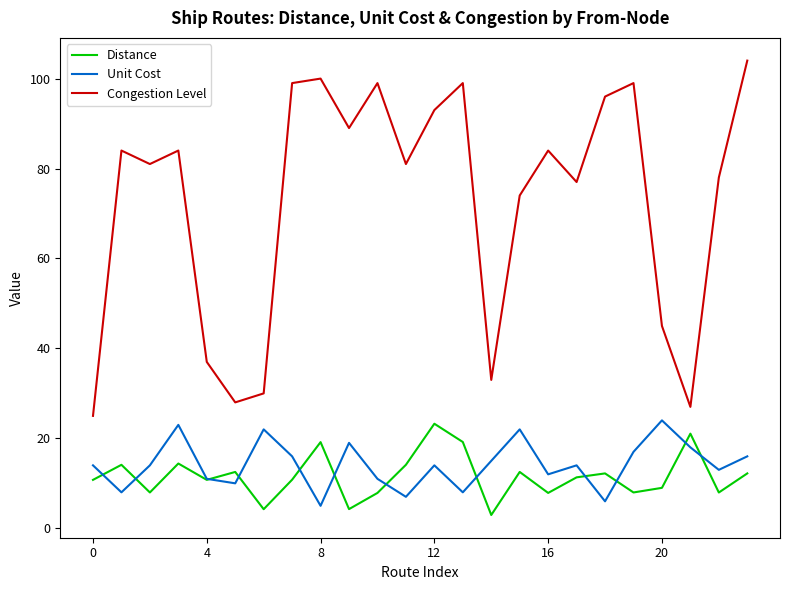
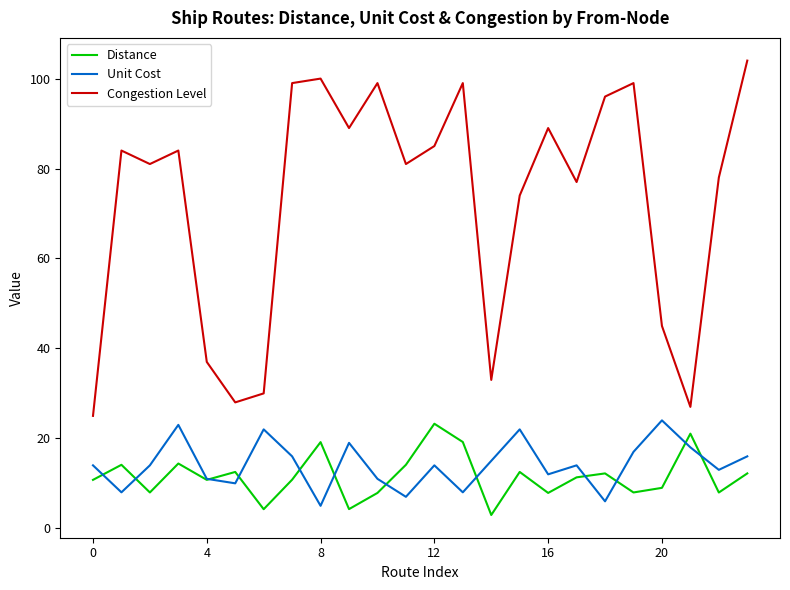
  {
    "Distance": {
      "0": 11,
      "8": 19,
      "12": 23,
      "16": 8,
      "20": 9
    },
    "Unit Cost": {
      "0": 14,
      "8": 5,
      "12": 14,
      "16": 12,
      "20": 24
    },
    "Congestion Level": {
      "0": 25,
      "4": 37,
      "8": 100,
-     "12": 93,
-     "16": 84,
+     "12": 85,
+     "16": 89,
      "20": 45
    }
  }
